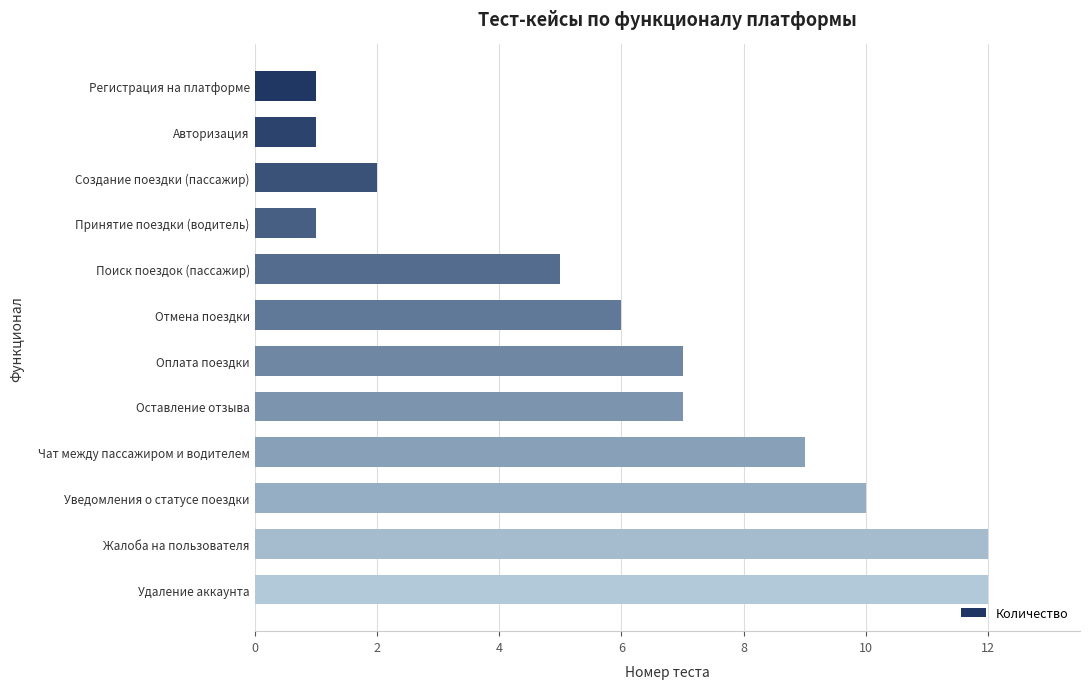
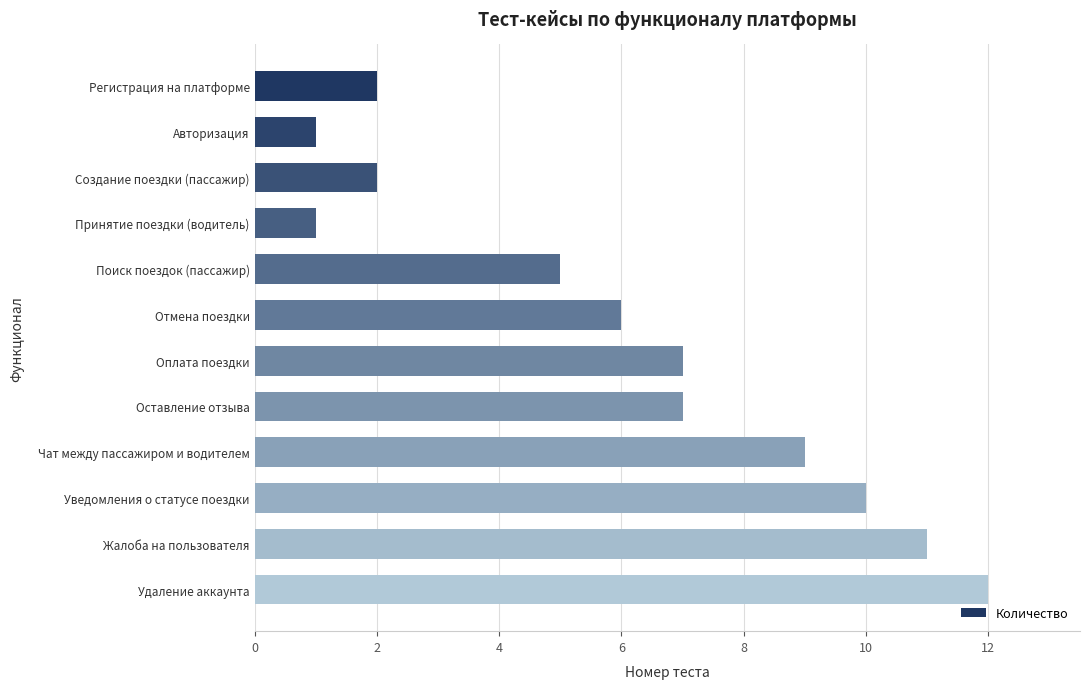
  {
-   "Регистрация на платформе": 1,
+   "Регистрация на платформе": 2,
    "Авторизация": 1,
    "Создание поездки (пассажир)": 2,
    "Принятие поездки (водитель)": 1,
    "Поиск поездок (пассажир)": 5,
    "Отмена поездки": 6,
    "Оплата поездки": 7,
    "Оставление отзыва": 7,
    "Чат между пассажиром и водителем": 9,
    "Уведомления о статусе поездки": 10,
-   "Жалоба на пользователя": 12,
+   "Жалоба на пользователя": 11,
    "Удаление аккаунта": 12
  }
